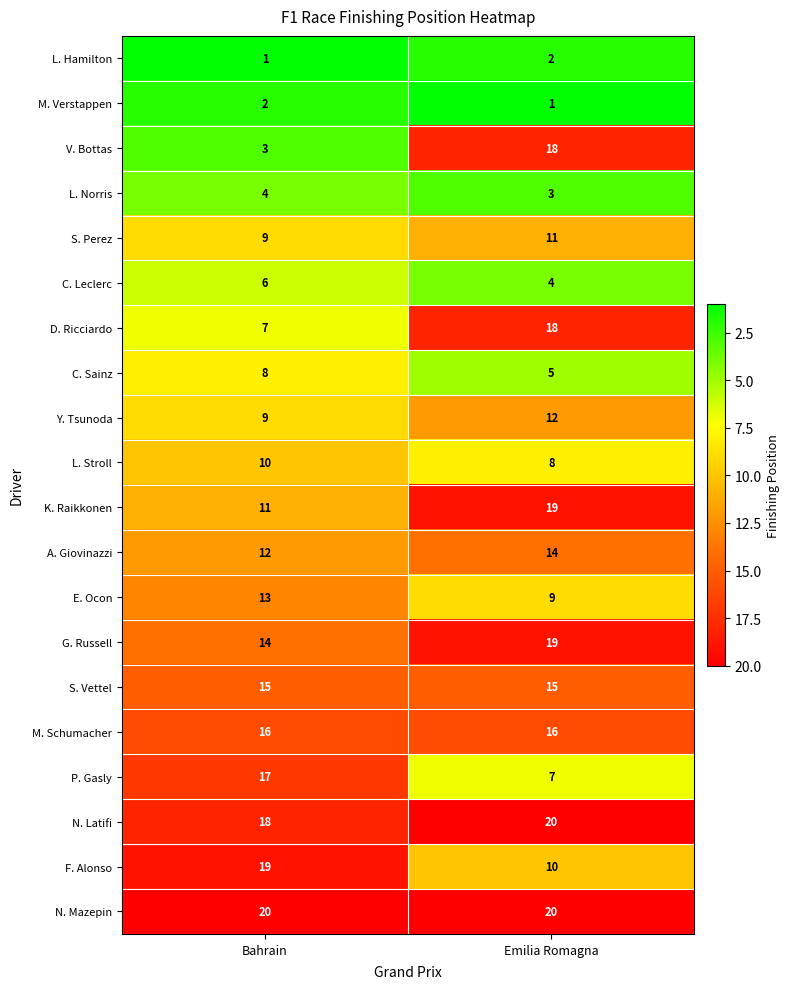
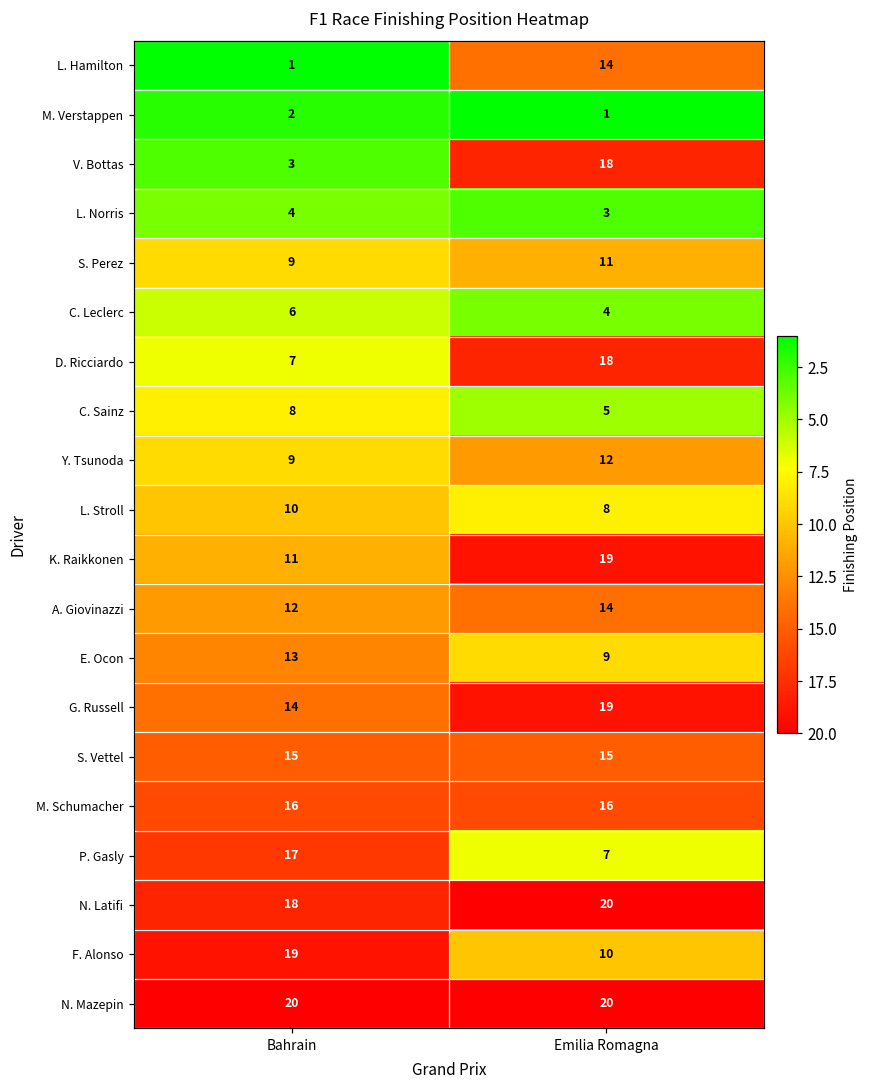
  {
    "L. Hamilton": {
      "Bahrain": 1,
-     "Emilia Romagna": 2
+     "Emilia Romagna": 14
    },
    "M. Verstappen": {
      "Bahrain": 2,
      "Emilia Romagna": 1
    },
    "V. Bottas": {
      "Bahrain": 3,
      "Emilia Romagna": 18
    },
    "L. Norris": {
      "Bahrain": 4,
      "Emilia Romagna": 3
    },
    "S. Perez": {
      "Bahrain": 9,
      "Emilia Romagna": 11
    },
    "C. Leclerc": {
      "Bahrain": 6,
      "Emilia Romagna": 4
    },
    "D. Ricciardo": {
      "Bahrain": 7,
      "Emilia Romagna": 18
    },
    "C. Sainz": {
      "Bahrain": 8,
      "Emilia Romagna": 5
    },
    "Y. Tsunoda": {
      "Bahrain": 9,
      "Emilia Romagna": 12
    },
    "L. Stroll": {
      "Bahrain": 10,
      "Emilia Romagna": 8
    },
    "K. Raikkonen": {
      "Bahrain": 11,
      "Emilia Romagna": 19
    },
    "A. Giovinazzi": {
      "Bahrain": 12,
      "Emilia Romagna": 14
    },
    "E. Ocon": {
      "Bahrain": 13,
      "Emilia Romagna": 9
    },
    "G. Russell": {
      "Bahrain": 14,
      "Emilia Romagna": 19
    },
    "S. Vettel": {
      "Bahrain": 15,
      "Emilia Romagna": 15
    },
    "M. Schumacher": {
      "Bahrain": 16,
      "Emilia Romagna": 16
    },
    "P. Gasly": {
      "Bahrain": 17,
      "Emilia Romagna": 7
    },
    "N. Latifi": {
      "Bahrain": 18,
      "Emilia Romagna": 20
    },
    "F. Alonso": {
      "Bahrain": 19,
      "Emilia Romagna": 10
    },
    "N. Mazepin": {
      "Bahrain": 20,
      "Emilia Romagna": 20
    }
  }
